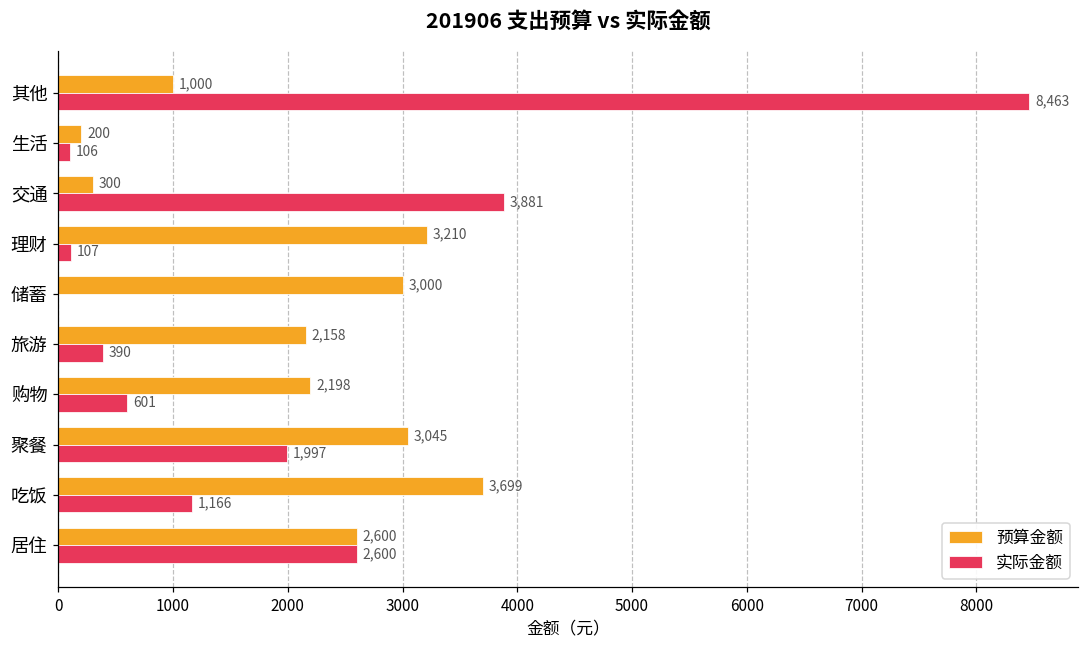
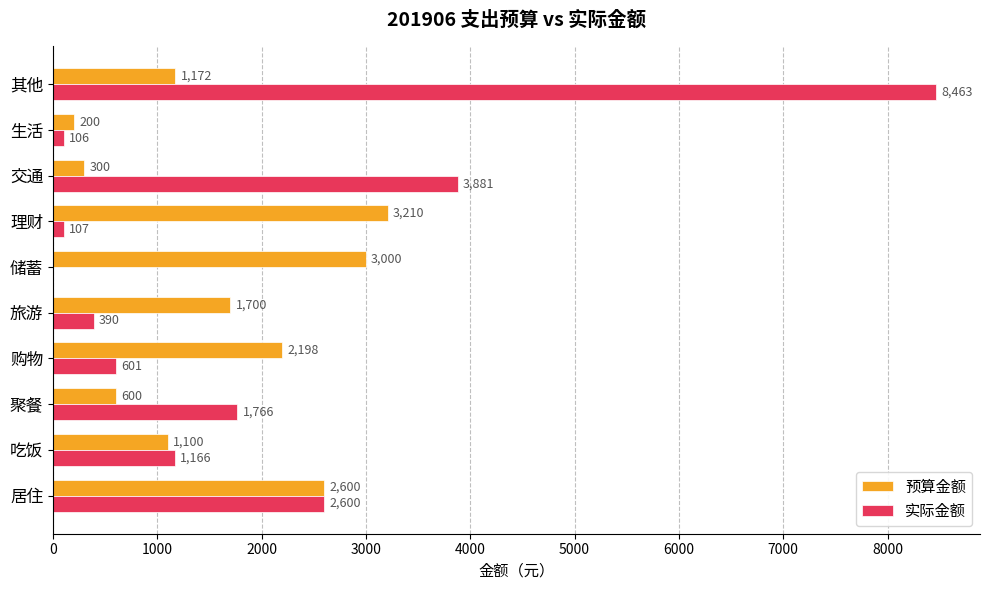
  {
    "预算金额": {
-     "其他": "1,000",
+     "其他": "1,172",
      "生活": "200",
      "交通": "300",
      "理财": "3,210",
      "储蓄": "3,000",
-     "旅游": "2,158",
+     "旅游": "1,700",
      "购物": "2,198",
-     "聚餐": "3,045",
-     "吃饭": "3,699",
+     "聚餐": "600",
+     "吃饭": "1,100",
      "居住": "2,600"
    },
    "实际金额": {
      "其他": "8,463",
      "生活": "106",
      "交通": "3,881",
      "理财": "107",
      "旅游": "390",
      "购物": "601",
-     "聚餐": "1,997",
+     "聚餐": "1,766",
      "吃饭": "1,166",
      "居住": "2,600"
    }
  }
